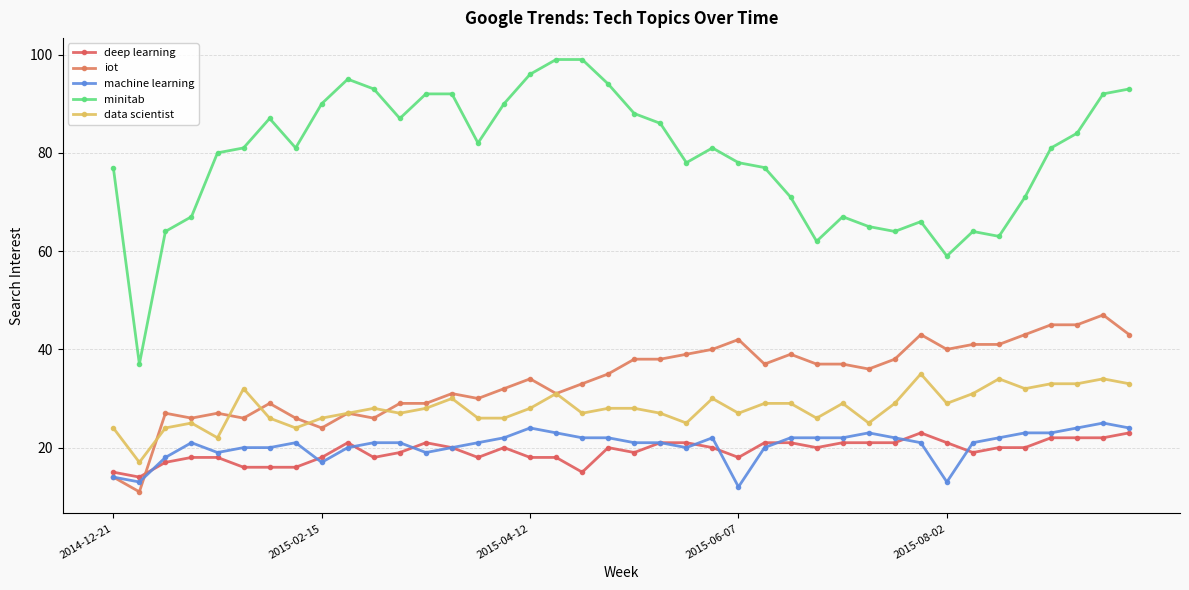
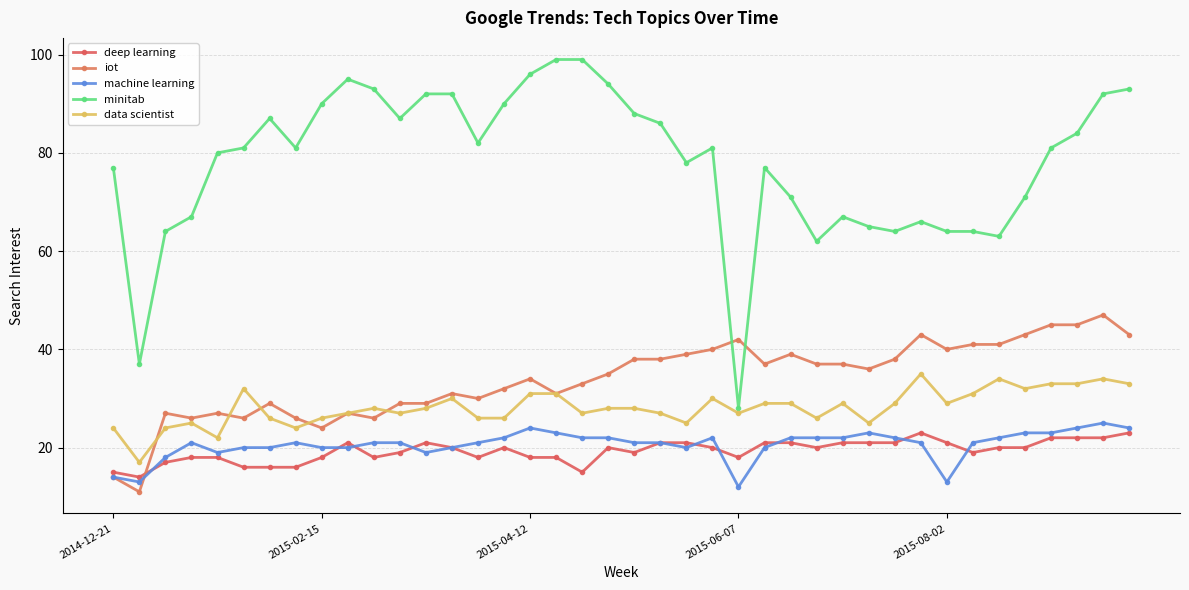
  {
    "machine learning": {
-     "2015-02-15": 17,
+     "2015-02-15": 20,
      "2015-04-12": 24,
      "2015-06-07": 12,
      "2015-08-02": 13
    },
    "minitab": {
      "2014-12-21": 77,
      "2015-02-15": 90,
      "2015-04-12": 96,
-     "2015-06-07": 78,
-     "2015-08-02": 59
+     "2015-06-07": 28,
+     "2015-08-02": 64
    },
    "data scientist": {
      "2014-12-21": 24,
      "2015-02-15": 26,
-     "2015-04-12": 28,
+     "2015-04-12": 31,
      "2015-06-07": 27,
      "2015-08-02": 29
    }
  }
